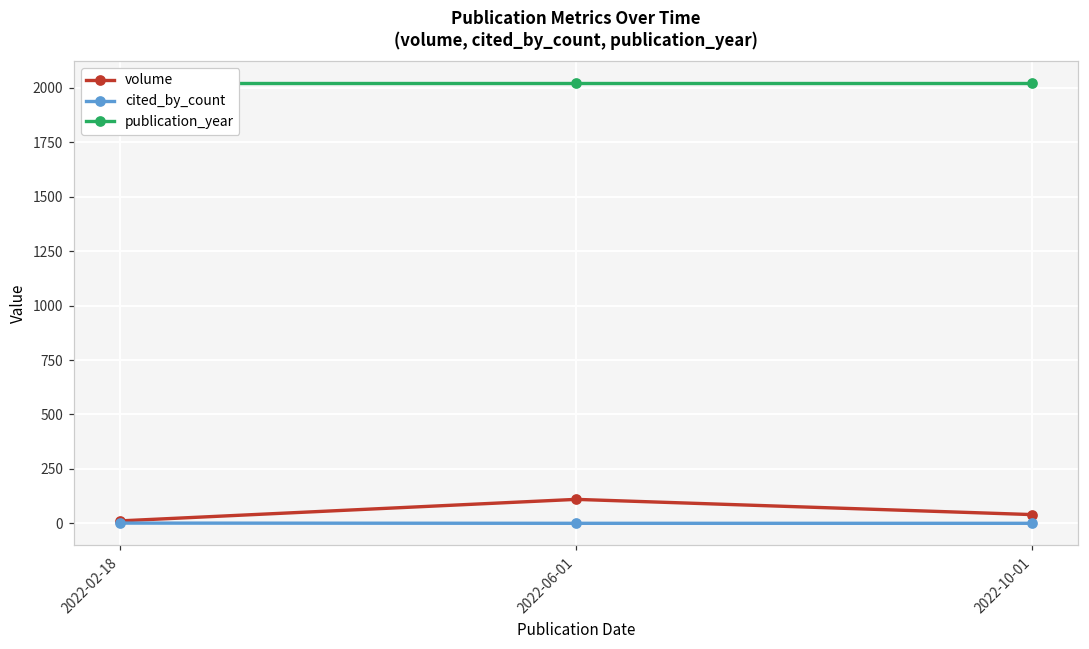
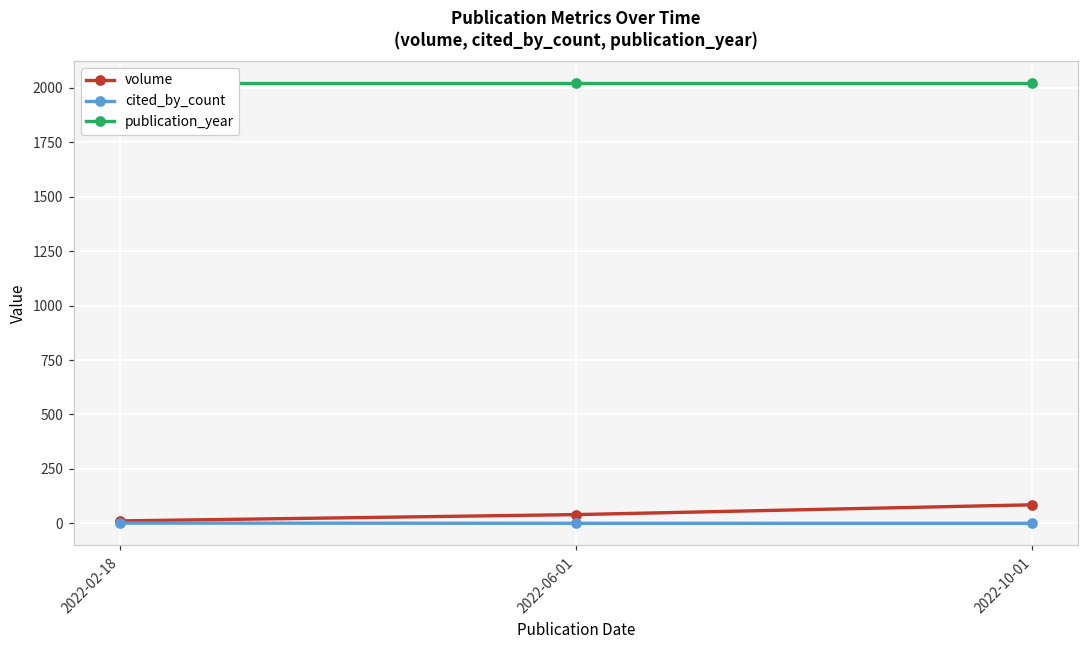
  {
    "volume": {
-     "2022-06-01": 110,
-     "2022-10-01": 40
+     "2022-06-01": 40,
+     "2022-10-01": 90
    },
    "cited_by_count": {
      "2022-06-01": 0,
      "2022-10-01": 0
    },
    "publication_year": {
      "2022-06-01": 2020,
      "2022-10-01": 2020
    }
  }
